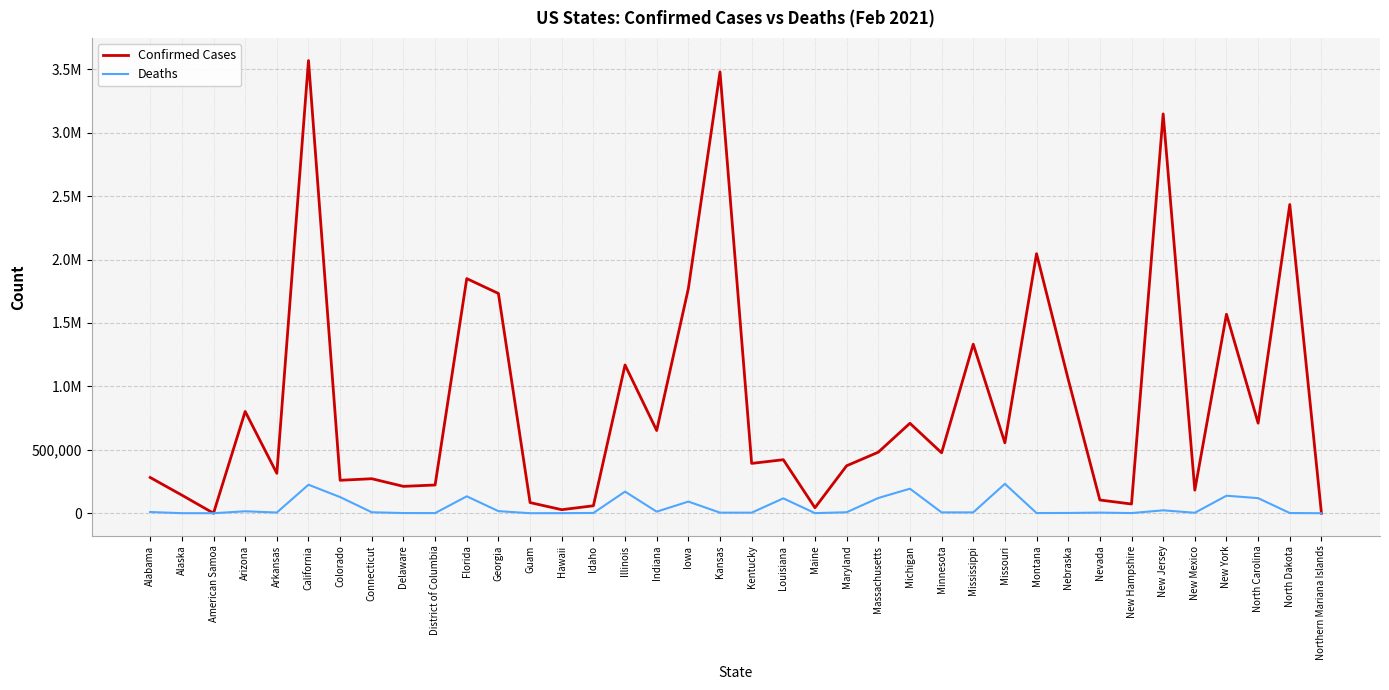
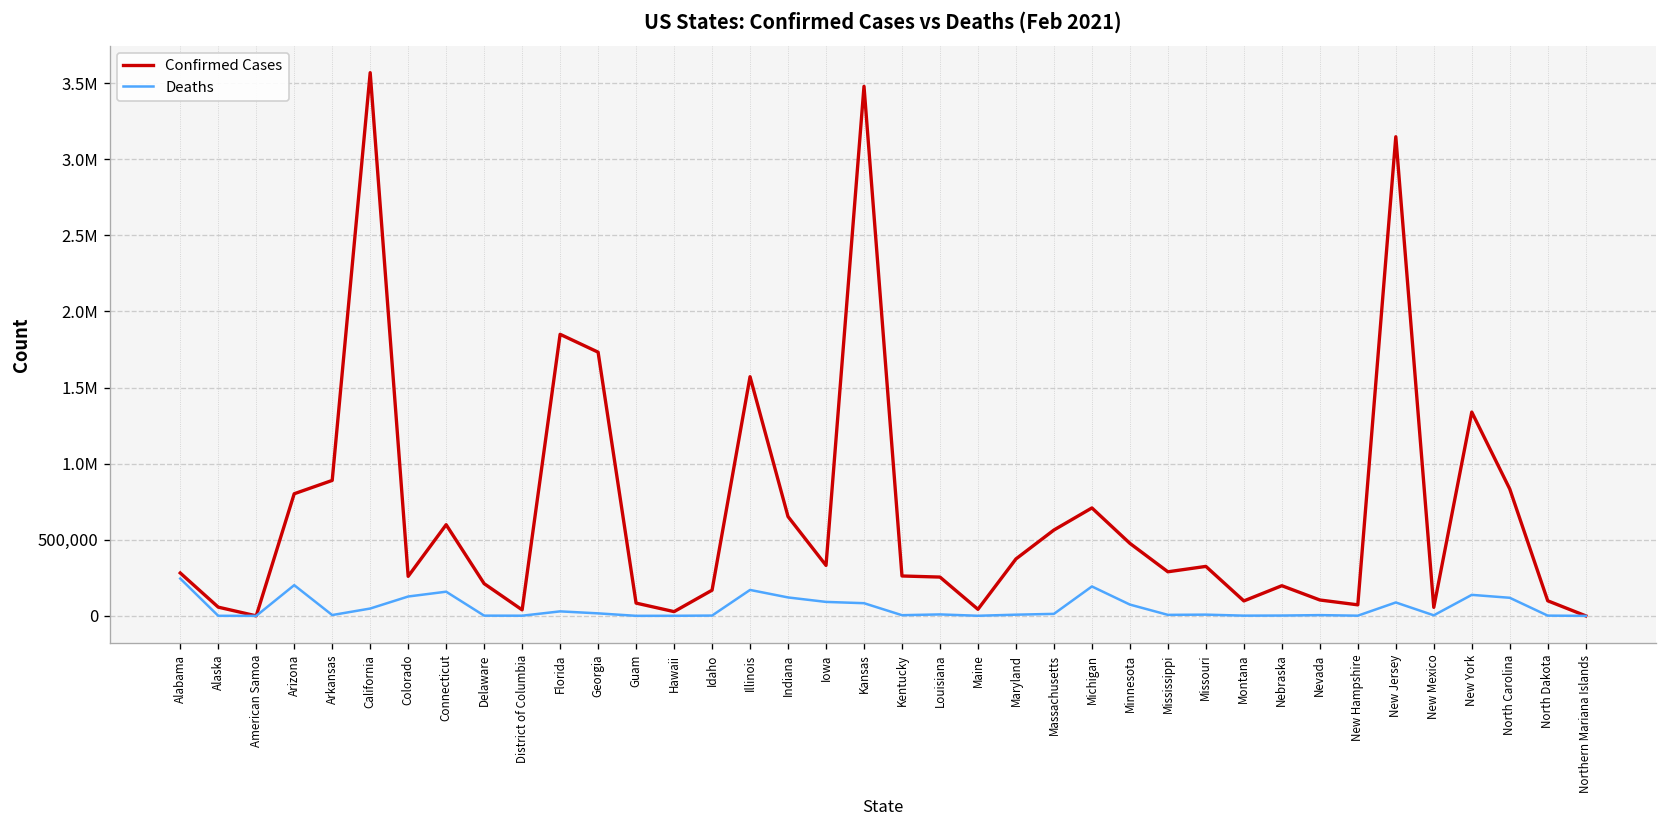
  {
    "Confirmed Cases": {
      "Alabama": "280,000",
-     "Alaska": "140,000",
+     "Alaska": "60,000",
      "Arizona": "800,000",
-     "Arkansas": "310,000",
+     "Arkansas": "890,000",
      "California": "3,570,000",
      "Colorado": "260,000",
-     "Connecticut": "270,000",
+     "Connecticut": "600,000",
      "Delaware": "210,000",
-     "District of Columbia": "220,000",
+     "District of Columbia": "40,000",
      "Florida": "1,850,000",
      "Georgia": "1,730,000",
      "Guam": "80,000",
      "Hawaii": "30,000",
-     "Idaho": "60,000",
-     "Illinois": "1,170,000",
+     "Idaho": "170,000",
+     "Illinois": "1,570,000",
      "Indiana": "650,000",
-     "Iowa": "1,770,000",
+     "Iowa": "330,000",
      "Kansas": "3,480,000",
-     "Kentucky": "390,000",
-     "Louisiana": "420,000",
+     "Kentucky": "260,000",
+     "Louisiana": "250,000",
      "Maine": "40,000",
      "Maryland": "370,000",
-     "Massachusetts": "480,000",
+     "Massachusetts": "560,000",
      "Michigan": "710,000",
      "Minnesota": "480,000",
-     "Mississippi": "1,330,000",
-     "Missouri": "550,000",
-     "Montana": "2,050,000",
-     "Nebraska": "1,060,000",
+     "Mississippi": "290,000",
+     "Missouri": "320,000",
+     "Montana": "100,000",
+     "Nebraska": "200,000",
      "Nevada": "100,000",
      "New Hampshire": "70,000",
      "New Jersey": "3,150,000",
-     "New Mexico": "180,000",
-     "New York": "1,570,000",
-     "North Carolina": "710,000",
-     "North Dakota": "2,430,000"
+     "New Mexico": "60,000",
+     "New York": "1,340,000",
+     "North Carolina": "830,000",
+     "North Dakota": "100,000"
    },
    "Deaths": {
-     "Alabama": "10,000",
+     "Alabama": "250,000",
      "Alaska": "0",
-     "Arizona": "20,000",
+     "Arizona": "200,000",
      "Arkansas": "10,000",
-     "California": "220,000",
+     "California": "50,000",
      "Colorado": "130,000",
-     "Connecticut": "10,000",
+     "Connecticut": "160,000",
      "Delaware": "0",
      "District of Columbia": "0",
-     "Florida": "130,000",
+     "Florida": "30,000",
      "Georgia": "20,000",
      "Guam": "0",
      "Hawaii": "0",
      "Idaho": "0",
      "Illinois": "170,000",
-     "Indiana": "10,000",
+     "Indiana": "120,000",
      "Iowa": "90,000",
-     "Kansas": "0",
+     "Kansas": "80,000",
      "Kentucky": "0",
-     "Louisiana": "120,000",
+     "Louisiana": "10,000",
      "Maine": "0",
      "Maryland": "10,000",
-     "Massachusetts": "120,000",
+     "Massachusetts": "10,000",
      "Michigan": "190,000",
-     "Minnesota": "10,000",
+     "Minnesota": "70,000",
      "Mississippi": "10,000",
-     "Missouri": "230,000",
+     "Missouri": "10,000",
      "Montana": "0",
      "Nebraska": "0",
      "Nevada": "0",
      "New Hampshire": "0",
-     "New Jersey": "20,000",
+     "New Jersey": "90,000",
      "New Mexico": "0",
      "New York": "140,000",
      "North Carolina": "120,000",
      "North Dakota": "0"
    }
  }
